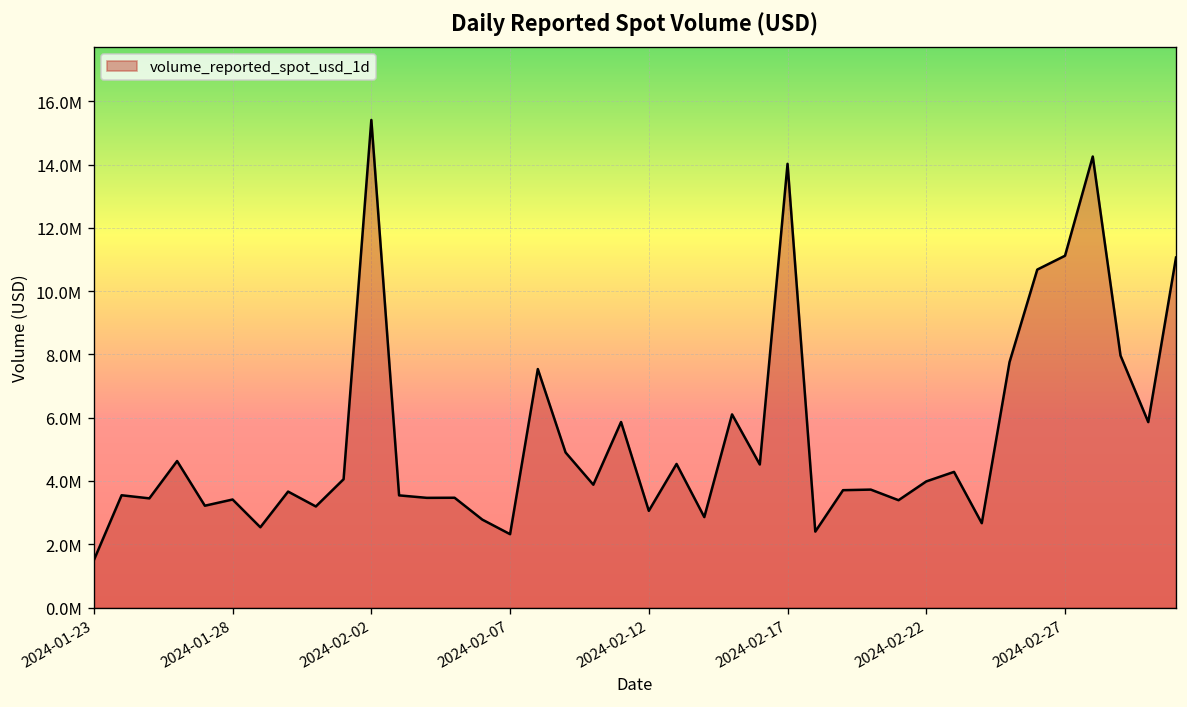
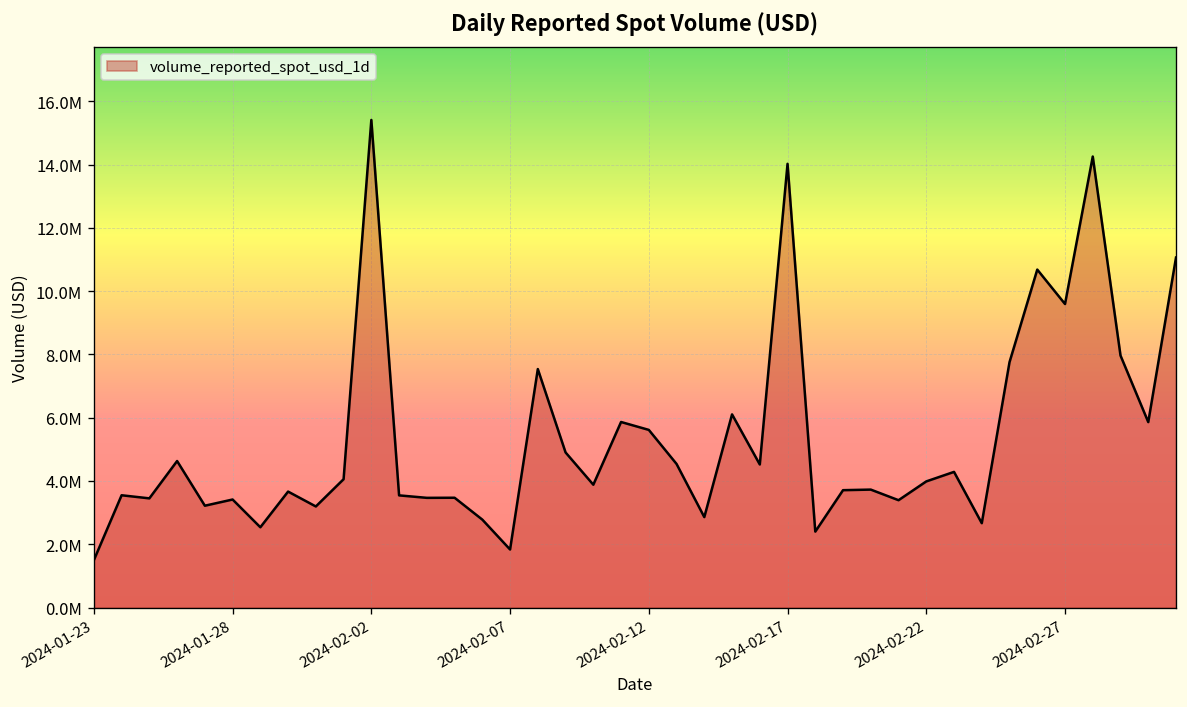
  {
    "2024-01-23": 1500000,
    "2024-01-28": 3400000,
    "2024-02-02": 15400000,
-   "2024-02-07": 2300000,
-   "2024-02-12": 3100000,
+   "2024-02-07": 1800000,
+   "2024-02-12": 5600000,
    "2024-02-17": 14000000,
    "2024-02-22": 4000000,
-   "2024-02-27": 11100000
+   "2024-02-27": 9600000
  }
